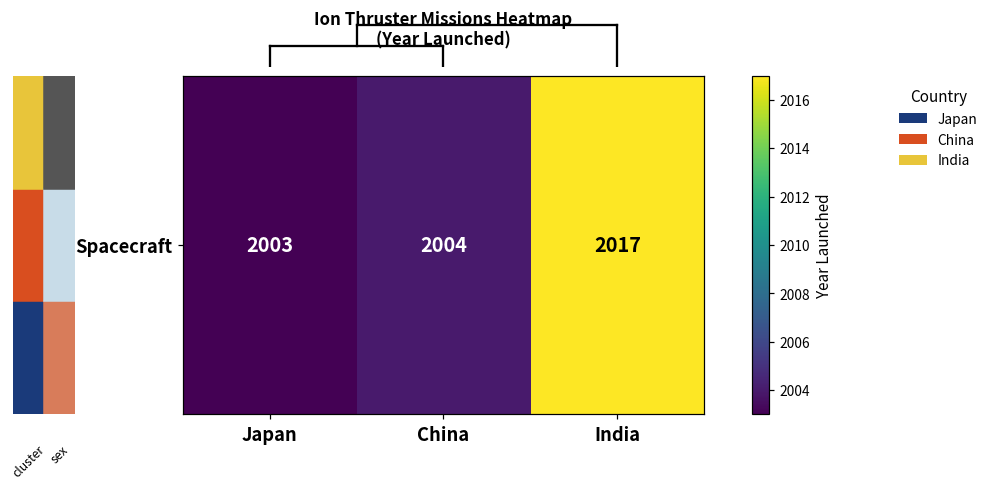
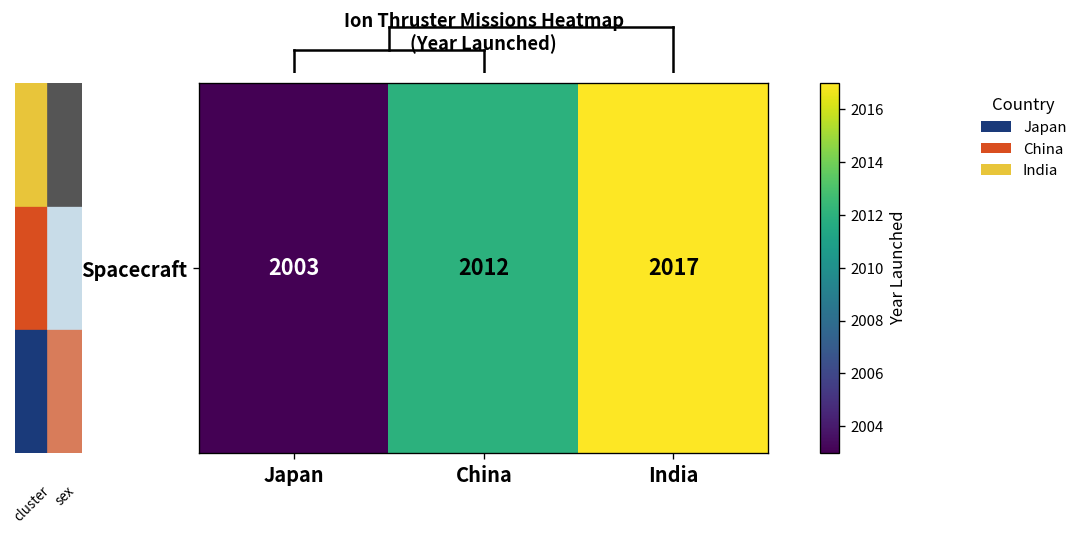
  {
    "Ion Thruster Missions Heatmap (Year Launched)": {
      "Spacecraft": {
        "Japan": 2003,
-       "China": 2004,
+       "China": 2012,
        "India": 2017
      }
    }
  }
